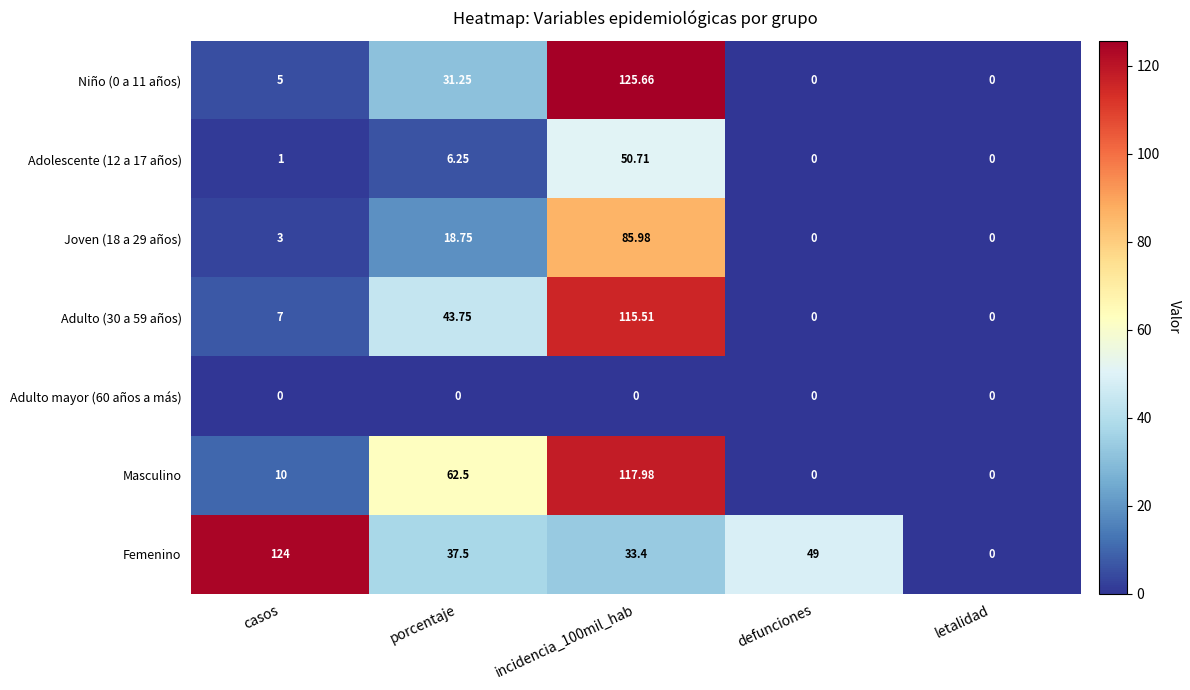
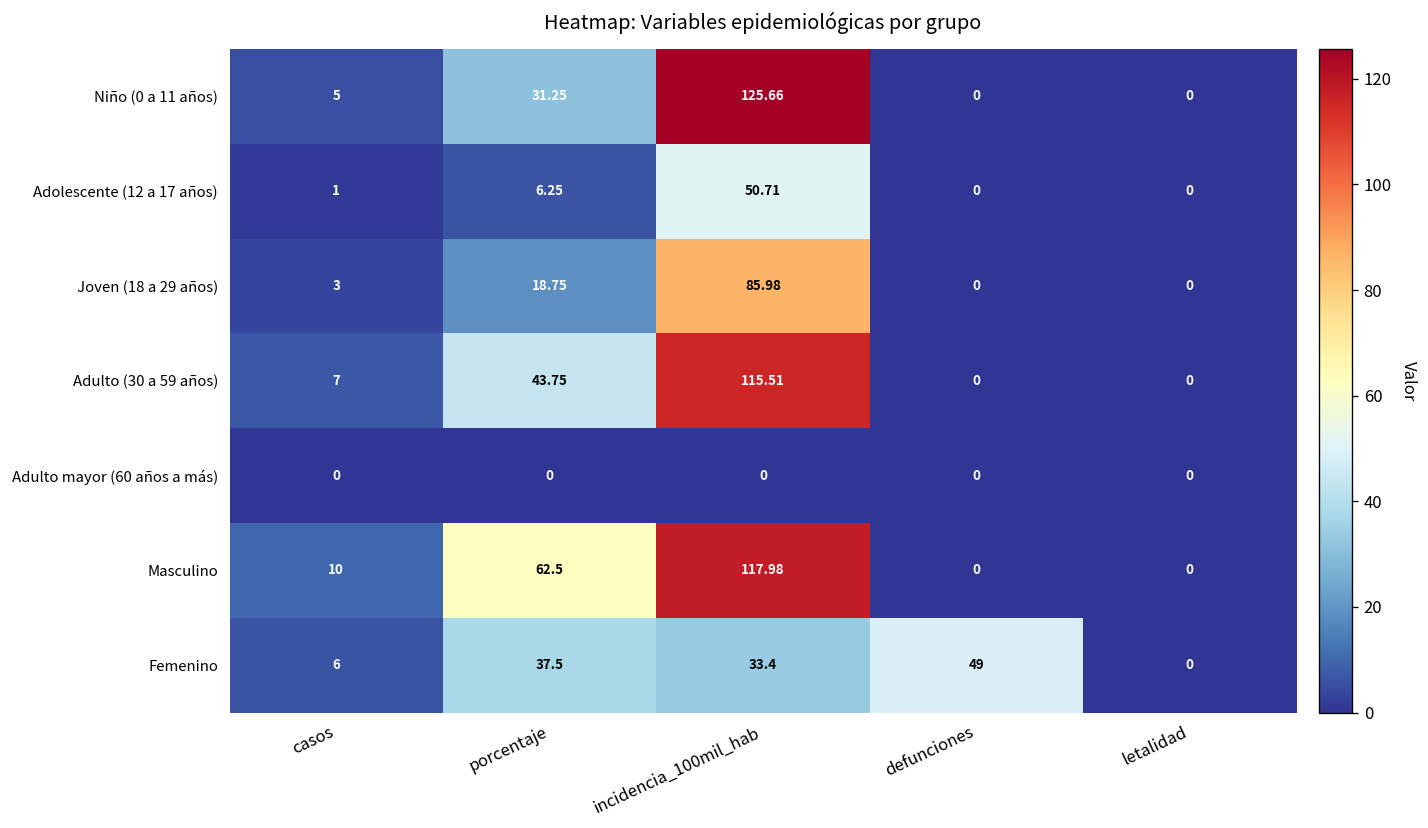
  {
    "Niño (0 a 11 años)": {
      "casos": 5,
      "porcentaje": 31.25,
      "incidencia_100mil_hab": 125.66,
      "defunciones": 0,
      "letalidad": 0
    },
    "Adolescente (12 a 17 años)": {
      "casos": 1,
      "porcentaje": 6.25,
      "incidencia_100mil_hab": 50.71,
      "defunciones": 0,
      "letalidad": 0
    },
    "Joven (18 a 29 años)": {
      "casos": 3,
      "porcentaje": 18.75,
      "incidencia_100mil_hab": 85.98,
      "defunciones": 0,
      "letalidad": 0
    },
    "Adulto (30 a 59 años)": {
      "casos": 7,
      "porcentaje": 43.75,
      "incidencia_100mil_hab": 115.51,
      "defunciones": 0,
      "letalidad": 0
    },
    "Adulto mayor (60 años a más)": {
      "casos": 0,
      "porcentaje": 0,
      "incidencia_100mil_hab": 0,
      "defunciones": 0,
      "letalidad": 0
    },
    "Masculino": {
      "casos": 10,
      "porcentaje": 62.5,
      "incidencia_100mil_hab": 117.98,
      "defunciones": 0,
      "letalidad": 0
    },
    "Femenino": {
-     "casos": 124,
+     "casos": 6,
      "porcentaje": 37.5,
      "incidencia_100mil_hab": 33.4,
      "defunciones": 49,
      "letalidad": 0
    }
  }
